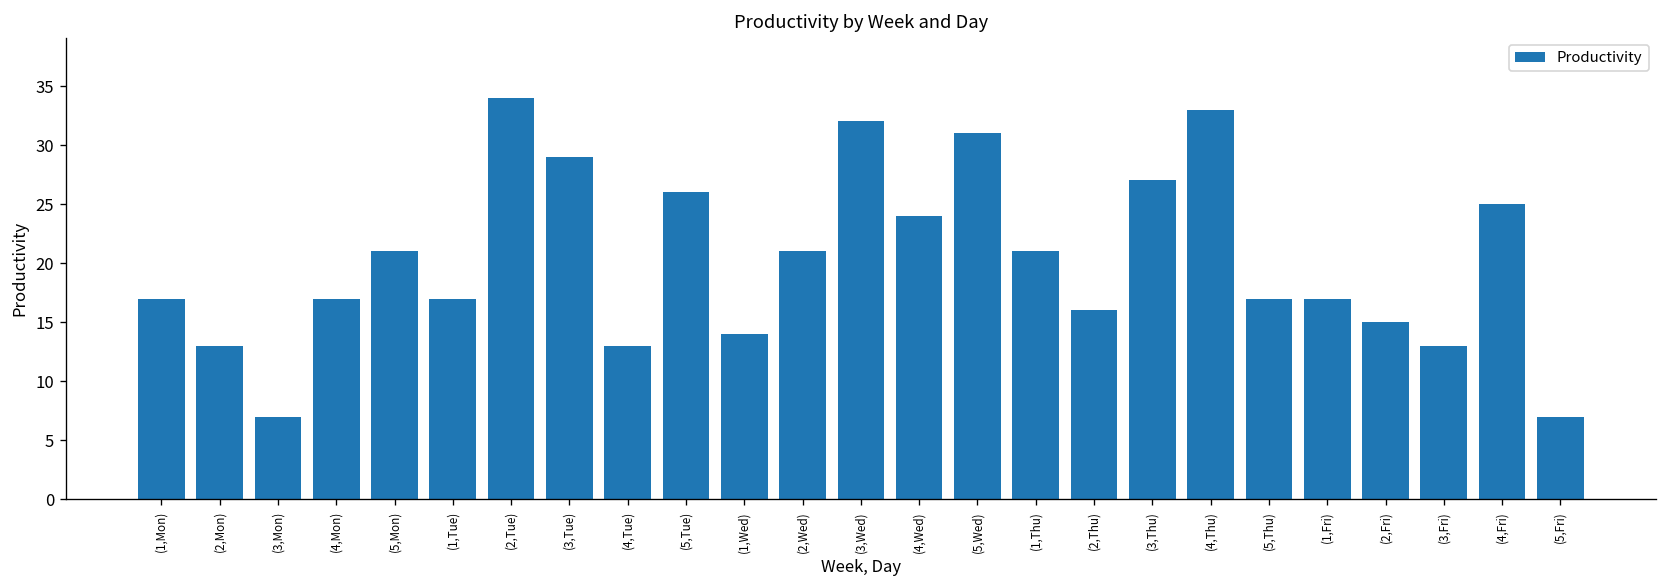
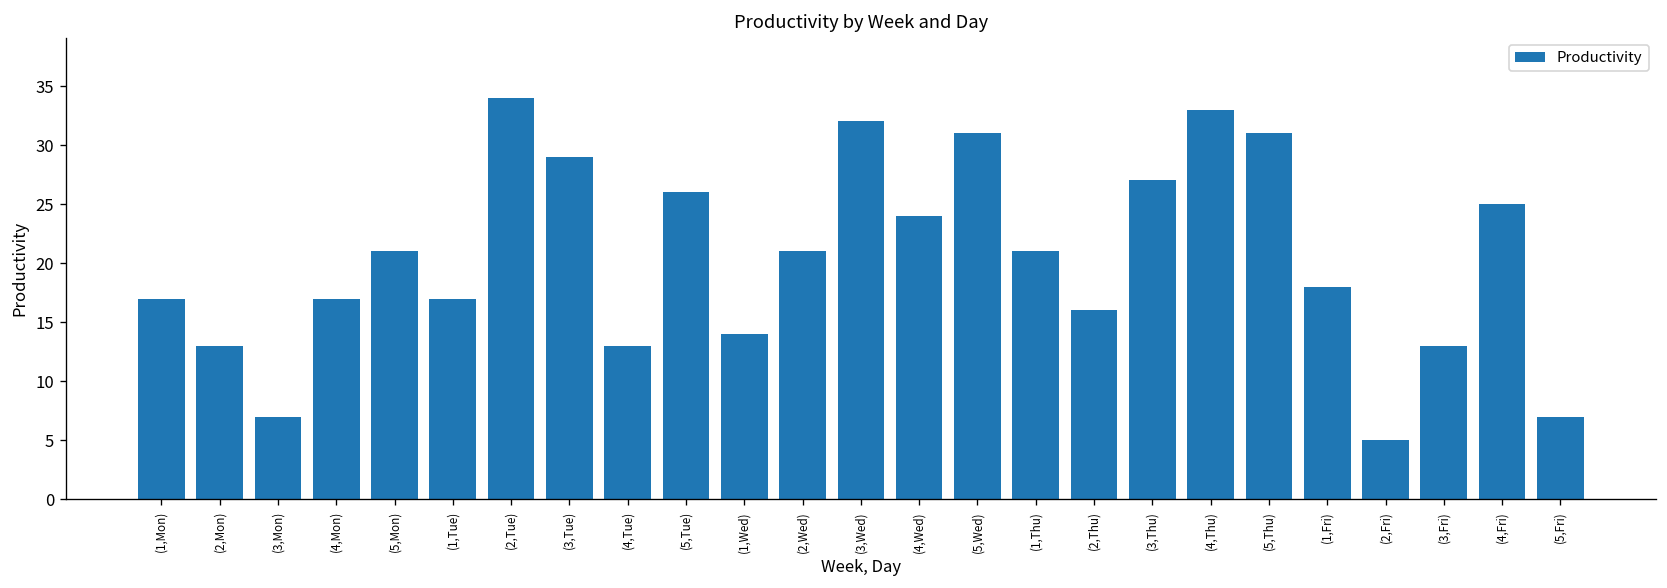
  {
    "(1,Mon)": 17,
    "(2,Mon)": 13,
    "(3,Mon)": 7,
    "(4,Mon)": 17,
    "(5,Mon)": 21,
    "(1,Tue)": 17,
    "(2,Tue)": 34,
    "(3,Tue)": 29,
    "(4,Tue)": 13,
    "(5,Tue)": 26,
    "(1,Wed)": 14,
    "(2,Wed)": 21,
    "(3,Wed)": 32,
    "(4,Wed)": 24,
    "(5,Wed)": 31,
    "(1,Thu)": 21,
    "(2,Thu)": 16,
    "(3,Thu)": 27,
    "(4,Thu)": 33,
-   "(5,Thu)": 17,
-   "(1,Fri)": 17,
-   "(2,Fri)": 15,
+   "(5,Thu)": 31,
+   "(1,Fri)": 18,
+   "(2,Fri)": 5,
    "(3,Fri)": 13,
    "(4,Fri)": 25,
    "(5,Fri)": 7
  }
